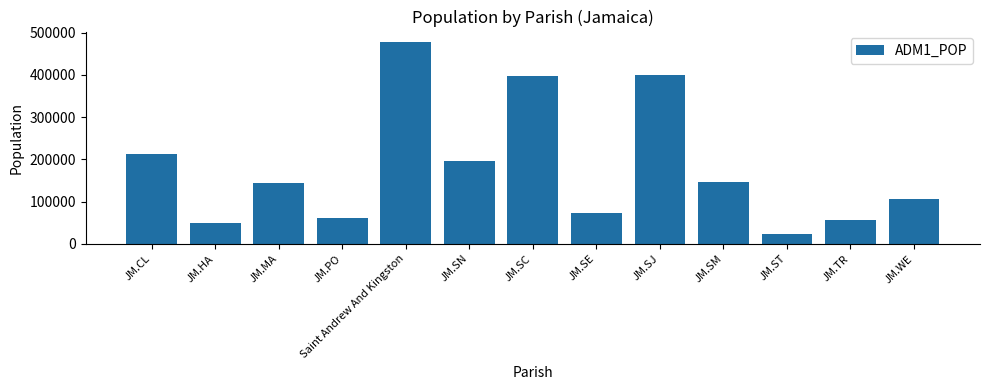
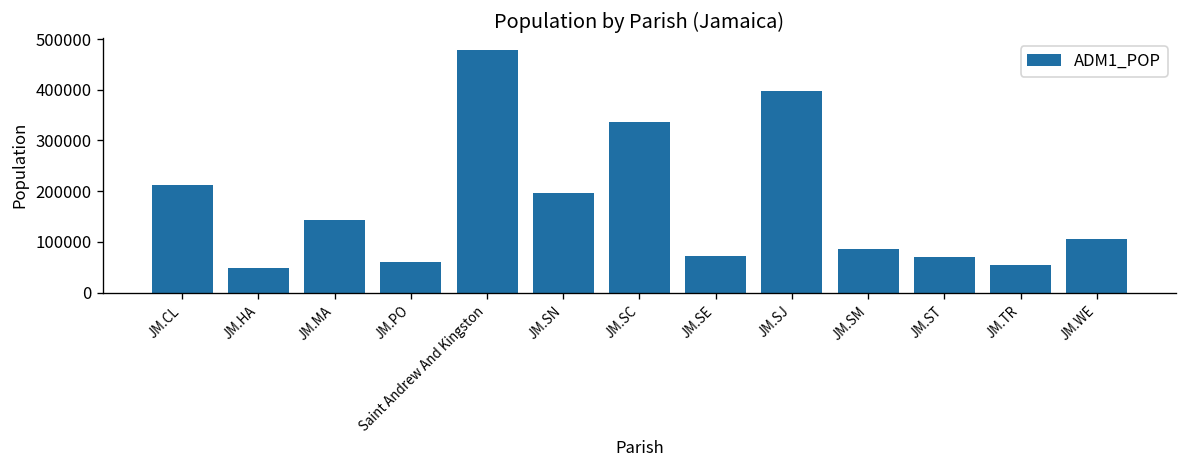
  {
    "JM.CL": 210000,
    "JM.HA": 50000,
    "JM.MA": 140000,
    "JM.PO": 60000,
    "Saint Andrew And Kingston": 480000,
    "JM.SN": 200000,
-   "JM.SC": 400000,
+   "JM.SC": 340000,
    "JM.SE": 70000,
    "JM.SJ": 400000,
-   "JM.SM": 150000,
-   "JM.ST": 20000,
+   "JM.SM": 90000,
+   "JM.ST": 70000,
    "JM.TR": 60000,
    "JM.WE": 110000
  }
